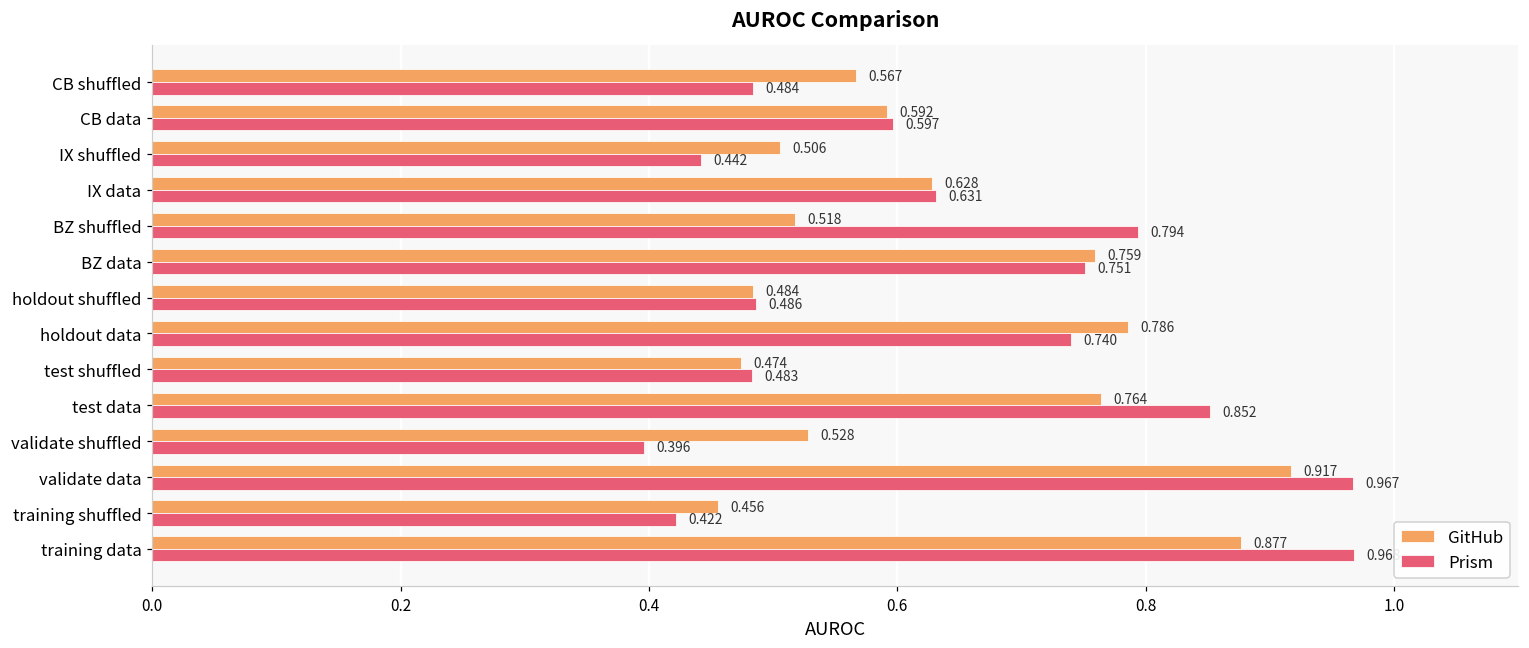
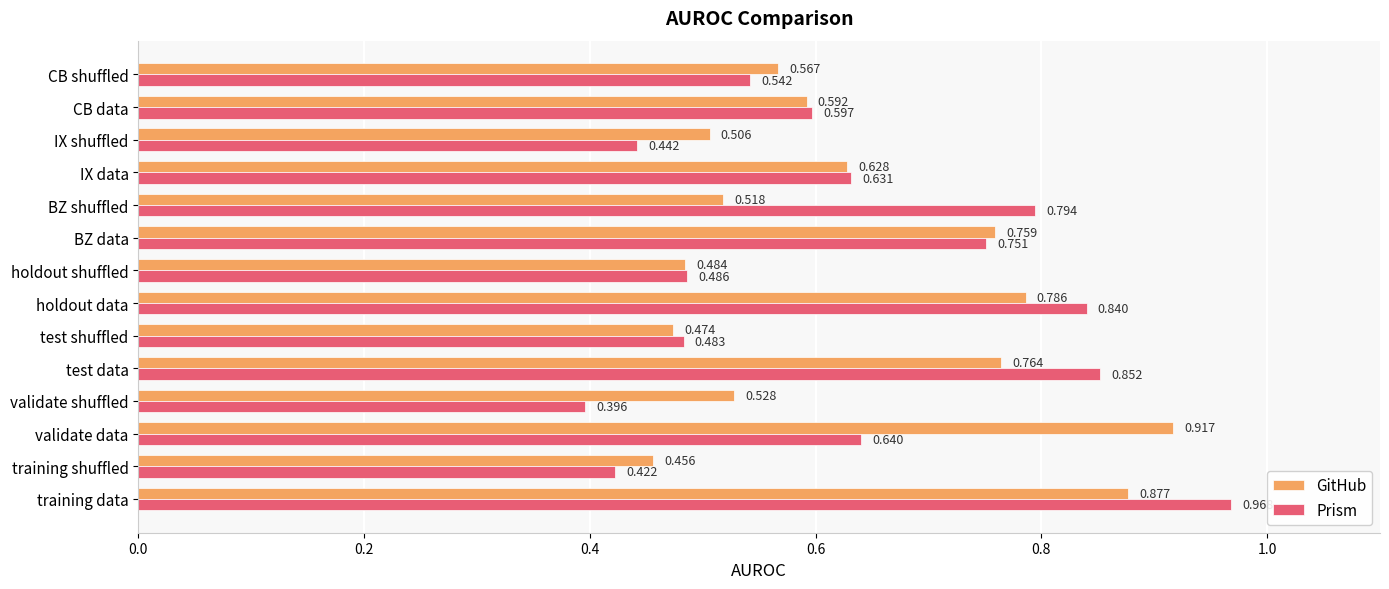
  {
    "GitHub": {
      "CB shuffled": 0.567,
      "CB data": 0.592,
      "IX shuffled": 0.506,
      "IX data": 0.628,
      "BZ shuffled": 0.518,
      "BZ data": 0.759,
      "holdout shuffled": 0.484,
      "holdout data": 0.786,
      "test shuffled": 0.474,
      "test data": 0.764,
      "validate shuffled": 0.528,
      "validate data": 0.917,
      "training shuffled": 0.456,
      "training data": 0.877
    },
    "Prism": {
-     "CB shuffled": 0.484,
+     "CB shuffled": 0.542,
      "CB data": 0.597,
      "IX shuffled": 0.442,
      "IX data": 0.631,
      "BZ shuffled": 0.794,
      "BZ data": 0.751,
      "holdout shuffled": 0.486,
-     "holdout data": 0.740,
+     "holdout data": 0.840,
      "test shuffled": 0.483,
      "test data": 0.852,
      "validate shuffled": 0.396,
-     "validate data": 0.967,
+     "validate data": 0.640,
      "training shuffled": 0.422
    }
  }
